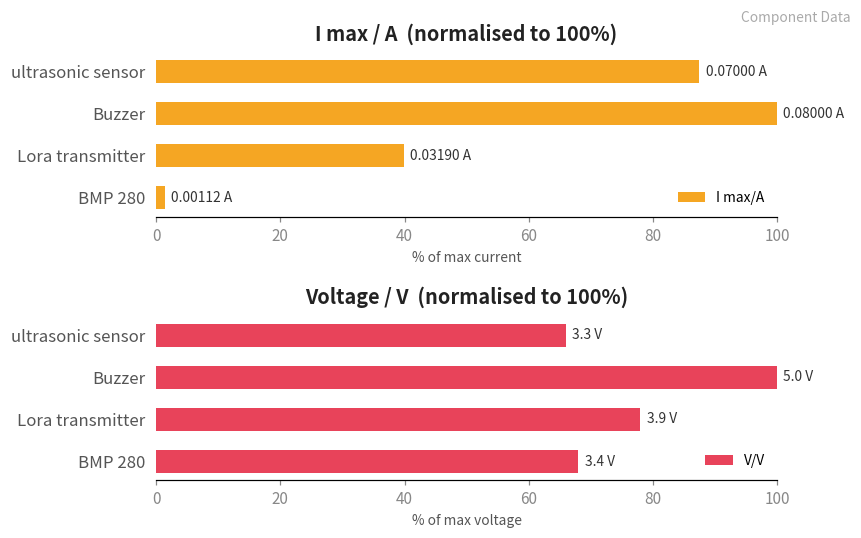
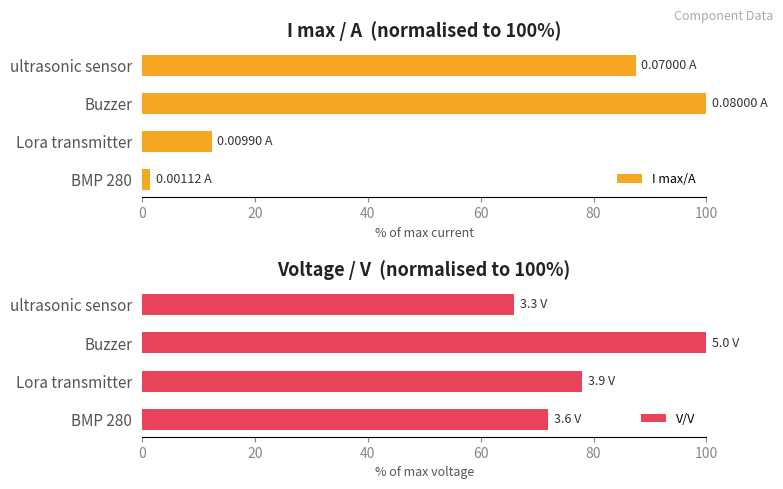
  {
    "I max / A (normalised to 100%)": {
-     "Lora transmitter": 0.03190
+     "Lora transmitter": 0.00990
    },
    "Voltage / V (normalised to 100%)": {
-     "BMP 280": 3.4
+     "BMP 280": 3.6
    }
  }
